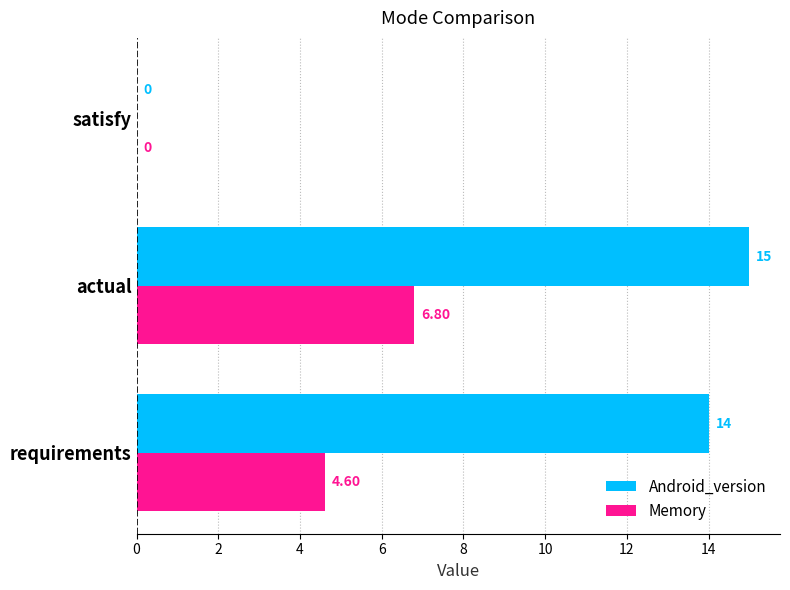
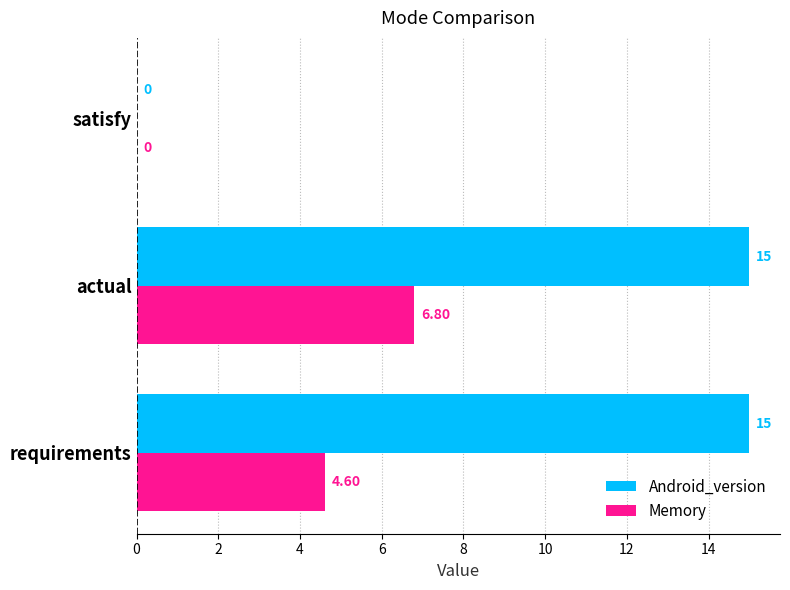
  {
    "Android_version": {
      "satisfy": 0,
      "actual": 15,
-     "requirements": 14
+     "requirements": 15
    },
    "Memory": {
      "satisfy": 0,
      "actual": 6.80,
      "requirements": 4.60
    }
  }
